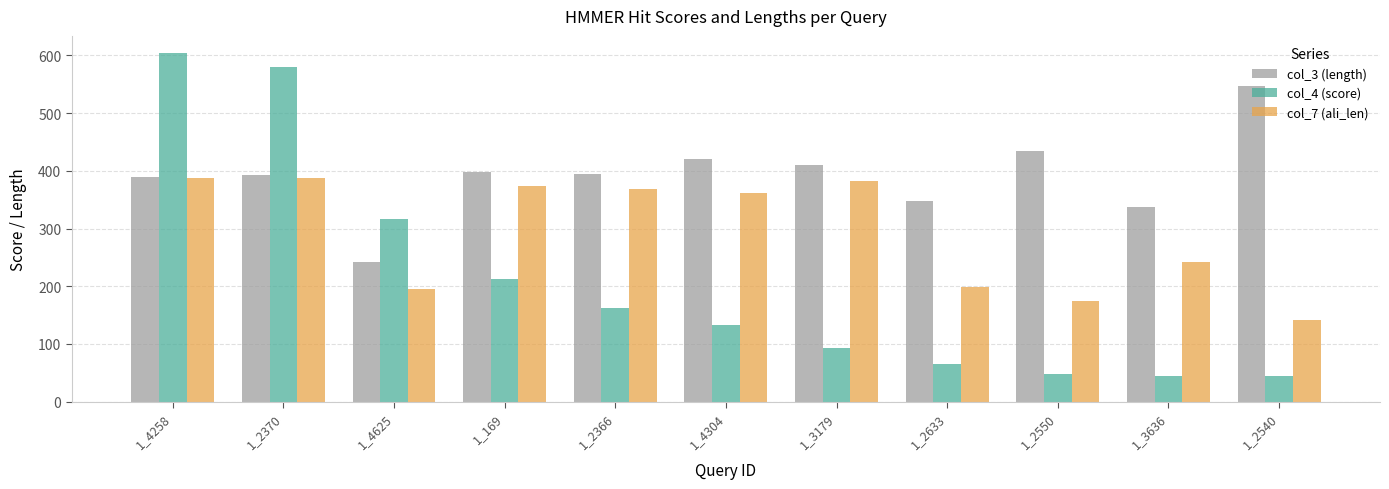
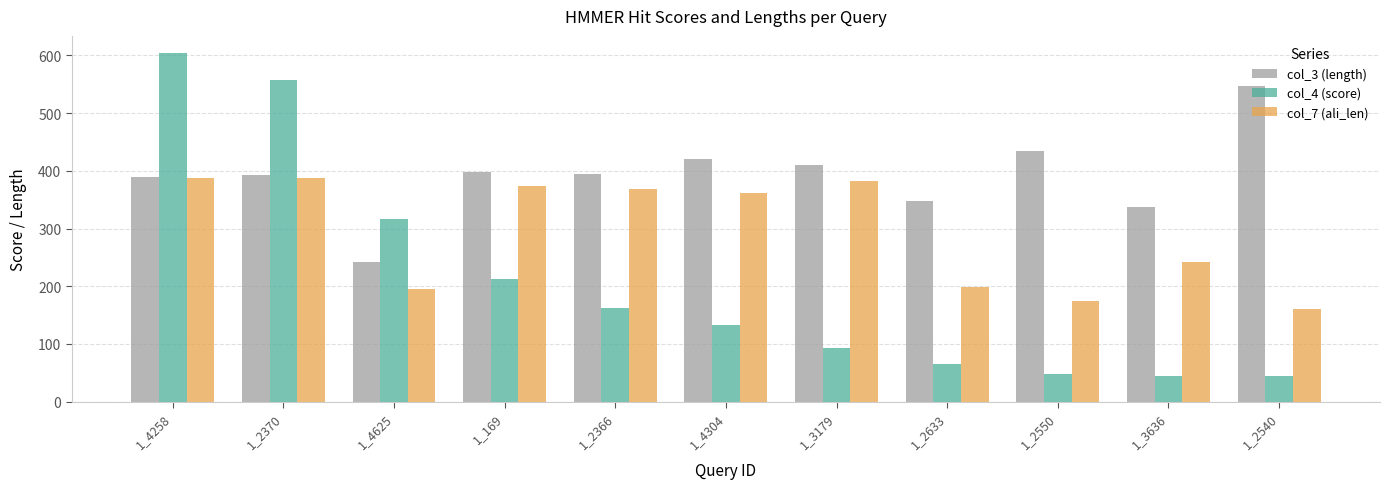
  {
    "col_3 (length)": {
      "1_4258": 390,
      "1_2370": 390,
      "1_4625": 240,
      "1_169": 400,
      "1_2366": 400,
      "1_4304": 420,
      "1_3179": 410,
      "1_2633": 350,
      "1_2550": 440,
      "1_3636": 340,
      "1_2540": 550
    },
    "col_4 (score)": {
      "1_4258": 600,
-     "1_2370": 580,
+     "1_2370": 560,
      "1_4625": 320,
      "1_169": 210,
      "1_2366": 160,
      "1_4304": 130,
      "1_3179": 90,
      "1_2633": 70,
      "1_2550": 50,
      "1_3636": 40,
      "1_2540": 40
    },
    "col_7 (ali_len)": {
      "1_4258": 390,
      "1_2370": 390,
      "1_4625": 200,
      "1_169": 370,
      "1_2366": 370,
      "1_4304": 360,
      "1_3179": 380,
      "1_2633": 200,
      "1_2550": 170,
      "1_3636": 240,
-     "1_2540": 140
+     "1_2540": 160
    }
  }
